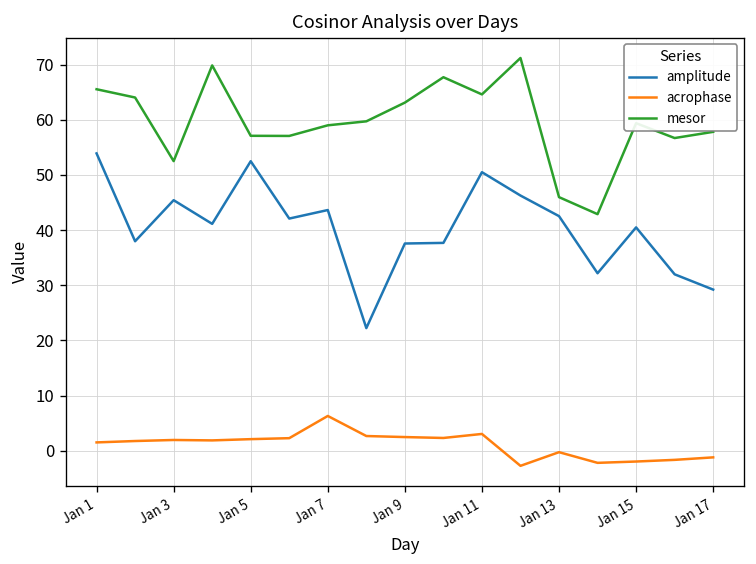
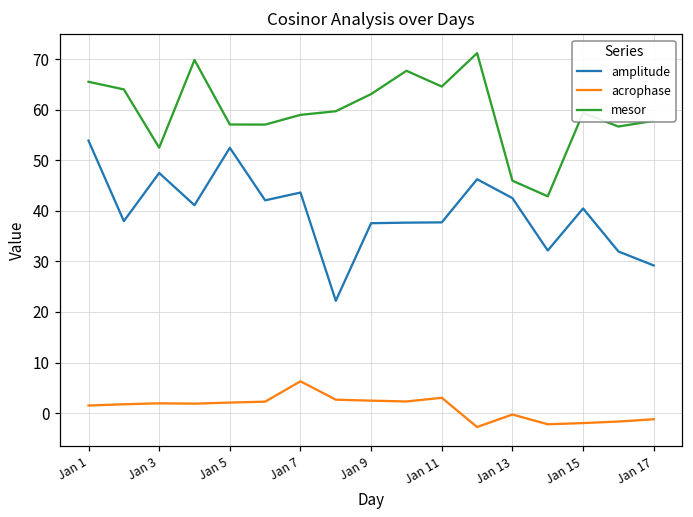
  {
    "amplitude": {
      "Jan 1": 54,
-     "Jan 3": 45,
+     "Jan 3": 47,
      "Jan 5": 52,
      "Jan 7": 44,
      "Jan 9": 38,
-     "Jan 11": 50,
+     "Jan 11": 38,
      "Jan 13": 43,
      "Jan 15": 40,
      "Jan 17": 29
    },
    "acrophase": {
      "Jan 1": 2,
      "Jan 3": 2,
      "Jan 5": 2,
      "Jan 7": 6,
      "Jan 9": 2,
      "Jan 11": 3,
      "Jan 13": 0,
      "Jan 15": -2,
      "Jan 17": -1
    },
    "mesor": {
      "Jan 1": 66,
      "Jan 3": 52,
      "Jan 5": 57,
      "Jan 7": 59,
      "Jan 9": 63,
      "Jan 11": 65,
      "Jan 13": 46,
      "Jan 17": 58
    }
  }
